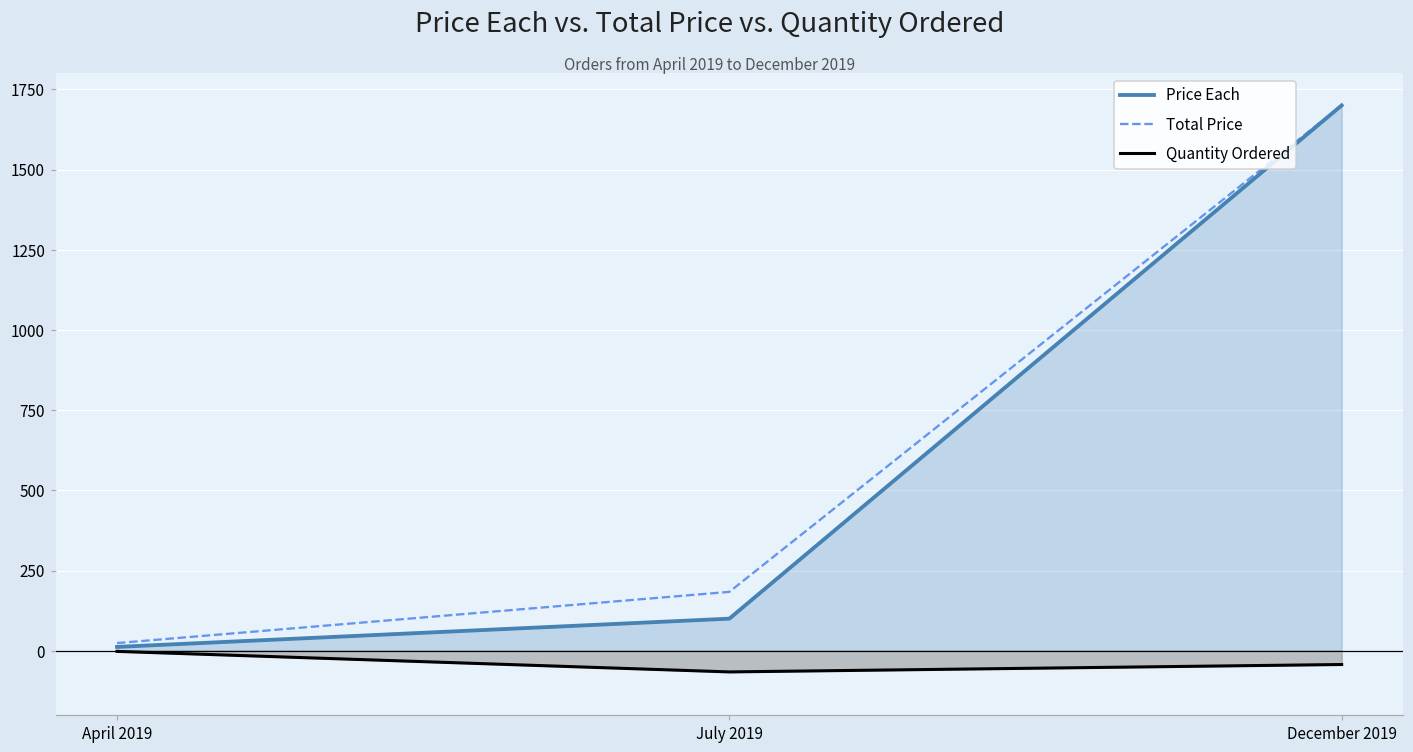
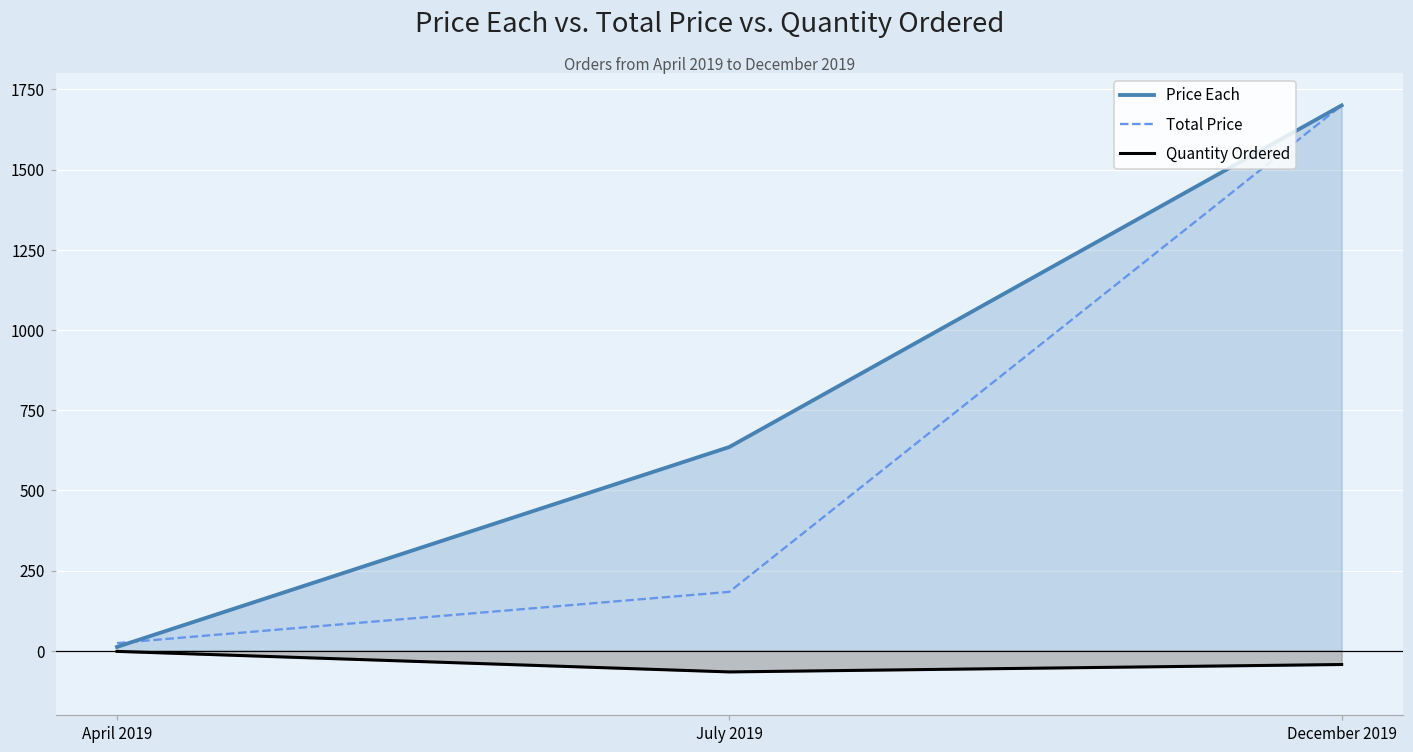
  {
    "Price Each": {
      "April 2019": 10,
-     "July 2019": 100
+     "July 2019": 640
    },
    "Total Price": {
      "April 2019": 20,
      "July 2019": 180
    },
    "Quantity Ordered": {
      "July 2019": -70,
      "December 2019": -40
    }
  }
